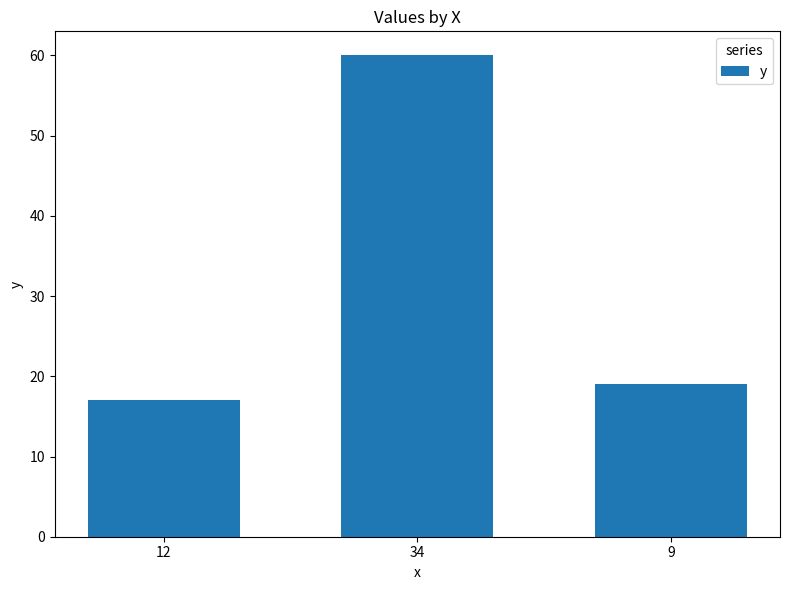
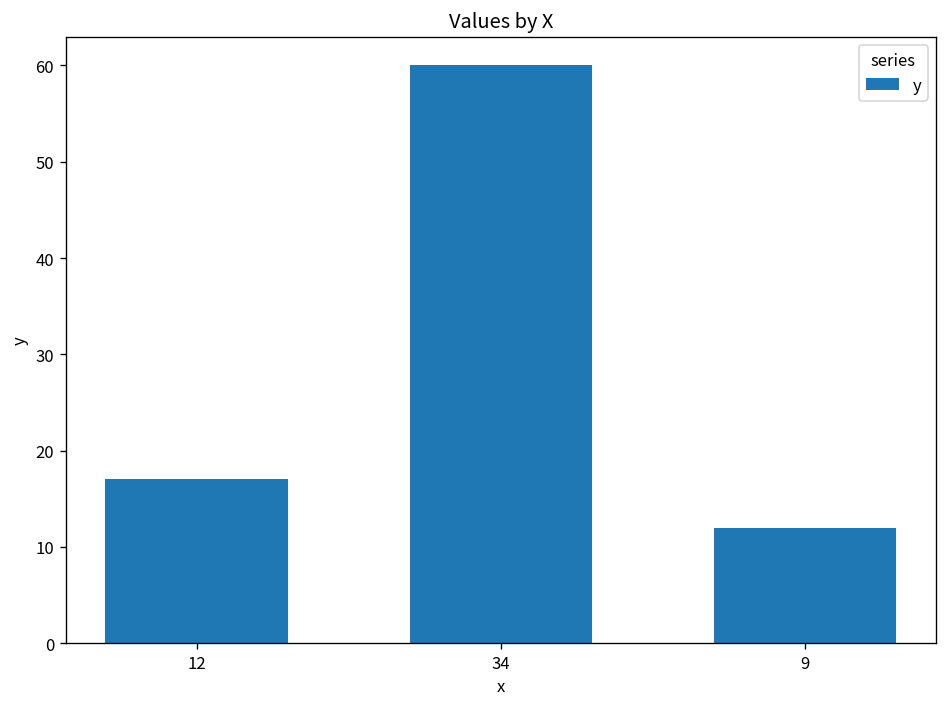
  {
    "12": 17,
    "34": 60,
-   "9": 19
+   "9": 12
  }
